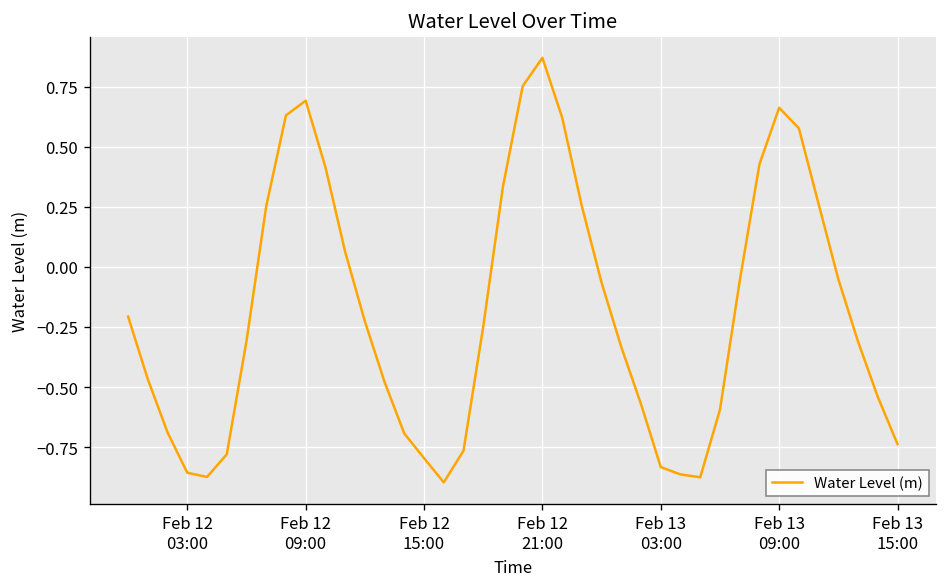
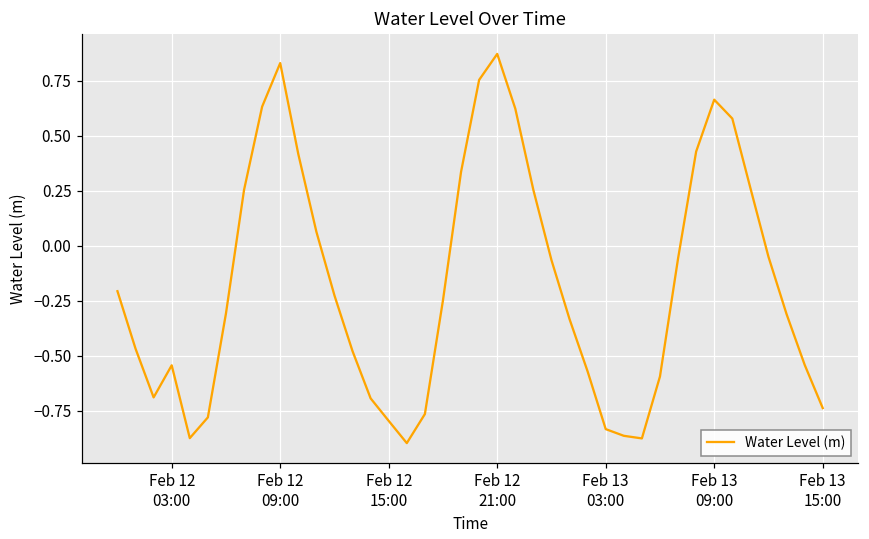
  {
-   "Feb 12 03:00": -0.86,
-   "Feb 12 09:00": 0.69,
+   "Feb 12 03:00": -0.54,
+   "Feb 12 09:00": 0.83,
    "Feb 12 15:00": -0.80,
    "Feb 12 21:00": 0.87,
    "Feb 13 03:00": -0.83,
    "Feb 13 09:00": 0.66,
    "Feb 13 15:00": -0.74
  }
